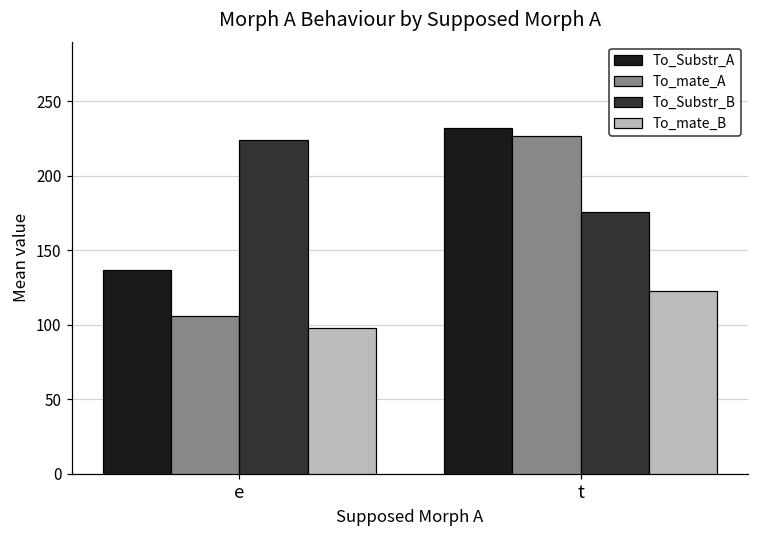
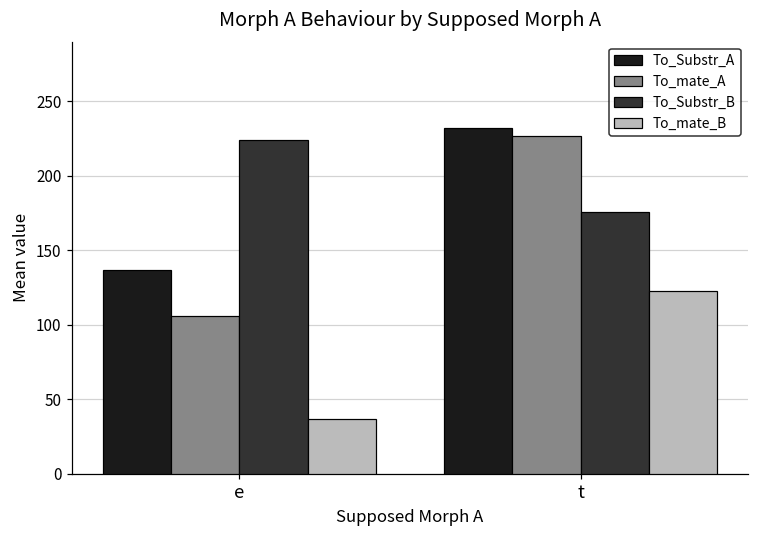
  {
    "To_mate_A": {
      "e": 106,
      "t": 227
    },
    "To_mate_B": {
-     "e": 98,
+     "e": 37,
      "t": 123
    }
  }
